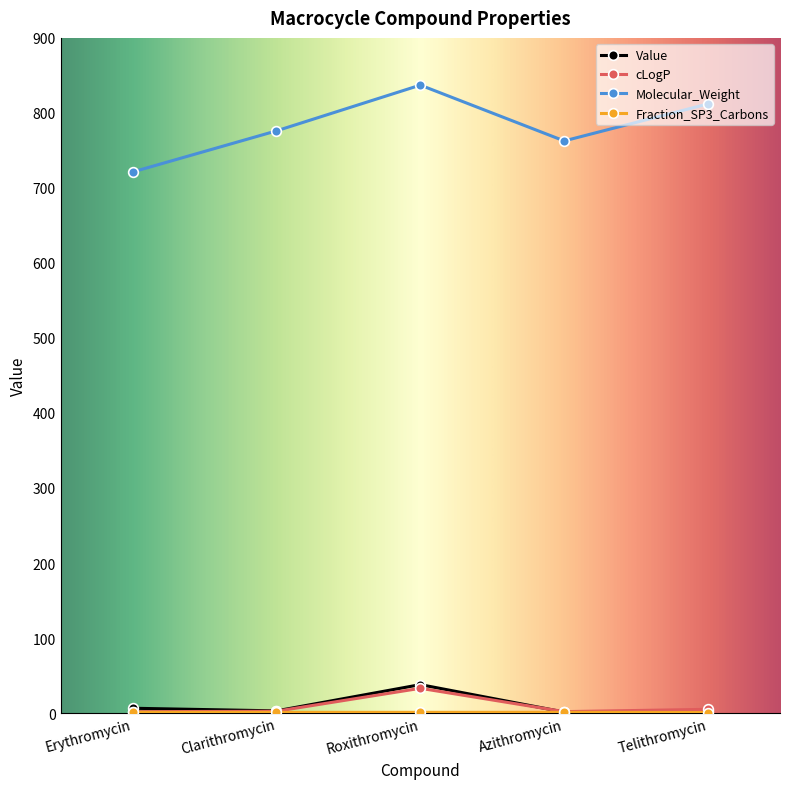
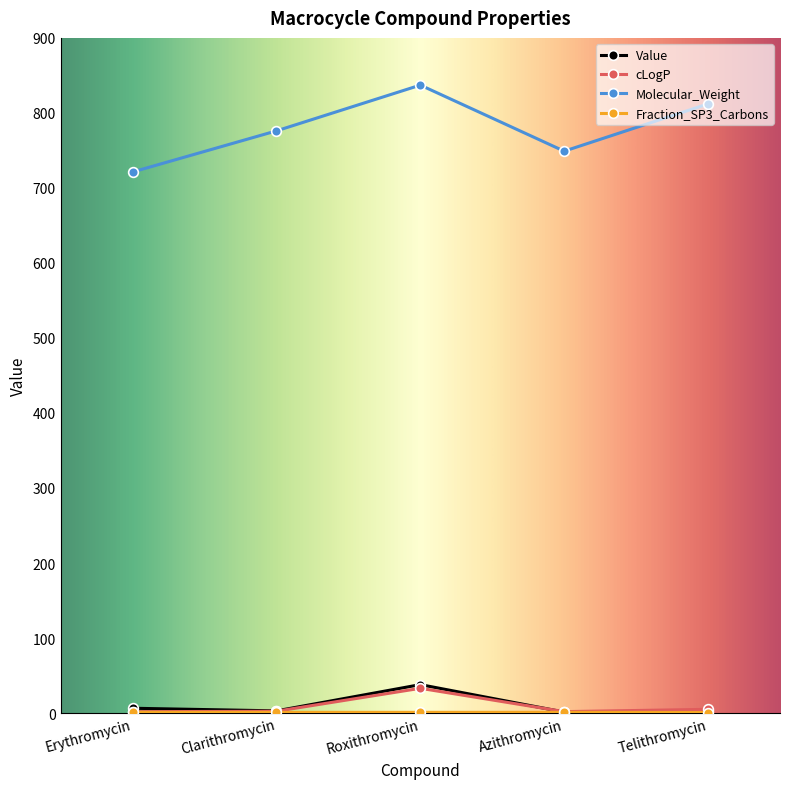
  {
    "Value": {
      "Erythromycin": 10,
      "Roxithromycin": 40
    },
    "cLogP": {
      "Roxithromycin": 30
    },
    "Molecular_Weight": {
      "Erythromycin": 720,
      "Clarithromycin": 780,
      "Roxithromycin": 840,
-     "Azithromycin": 760
+     "Azithromycin": 750
    },
    "Fraction_SP3_Carbons": {
      "Roxithromycin": 0
    }
  }
